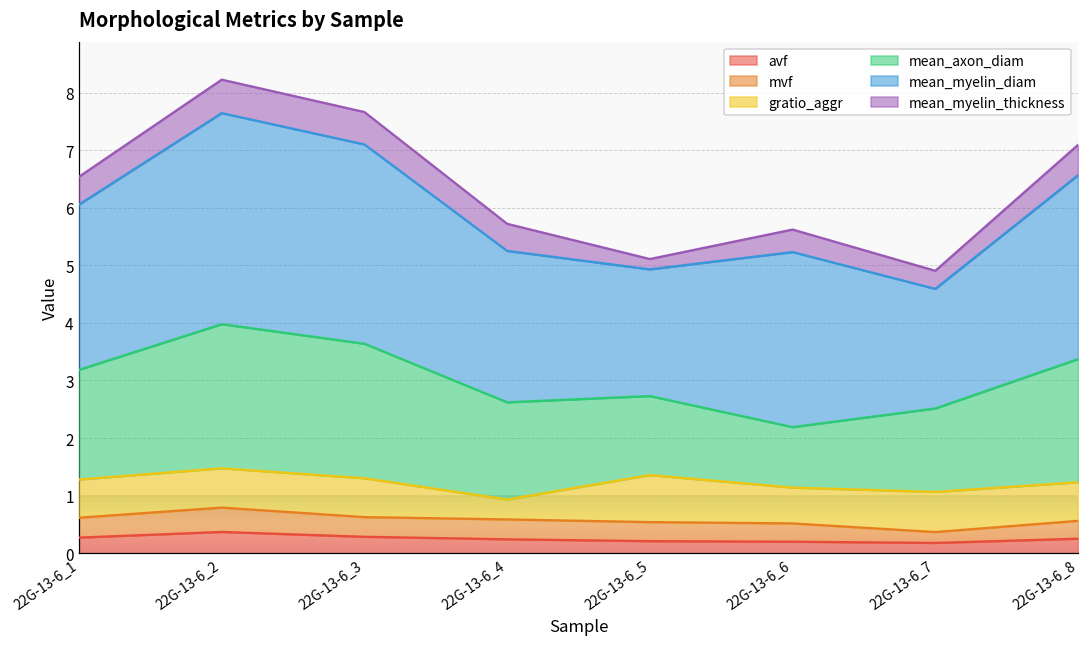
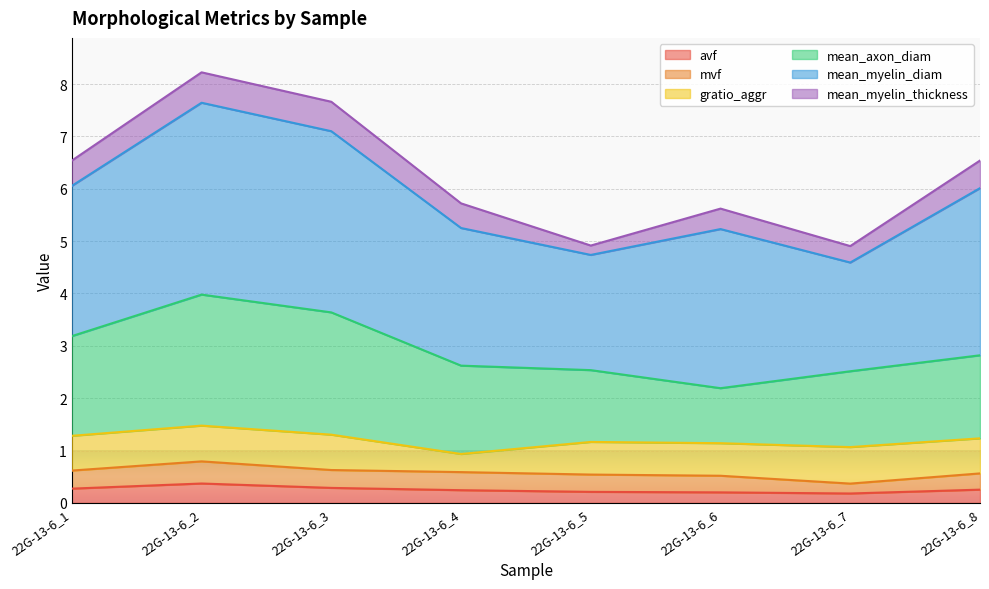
  {
    "gratio_aggr": {
      "22G-13-6_1": 0.7,
      "22G-13-6_2": 0.7,
      "22G-13-6_3": 0.7,
      "22G-13-6_4": 0.3,
-     "22G-13-6_5": 0.8,
+     "22G-13-6_5": 0.6,
      "22G-13-6_6": 0.6,
      "22G-13-6_7": 0.7,
      "22G-13-6_8": 0.7
    },
    "mean_axon_diam": {
      "22G-13-6_1": 1.9,
      "22G-13-6_2": 2.5,
      "22G-13-6_3": 2.3,
      "22G-13-6_4": 1.7,
      "22G-13-6_5": 1.4,
      "22G-13-6_6": 1.1,
      "22G-13-6_7": 1.4,
-     "22G-13-6_8": 2.1
+     "22G-13-6_8": 1.6
    },
    "mean_myelin_diam": {
      "22G-13-6_1": 2.9,
      "22G-13-6_2": 3.7,
      "22G-13-6_3": 3.5,
      "22G-13-6_4": 2.6,
      "22G-13-6_5": 2.2,
      "22G-13-6_6": 3.0,
      "22G-13-6_7": 2.1,
      "22G-13-6_8": 3.2
    },
    "mean_myelin_thickness": {
      "22G-13-6_1": 0.5,
      "22G-13-6_2": 0.6,
      "22G-13-6_3": 0.6,
      "22G-13-6_4": 0.5,
      "22G-13-6_5": 0.2,
      "22G-13-6_6": 0.4,
      "22G-13-6_7": 0.3,
      "22G-13-6_8": 0.5
    }
  }
